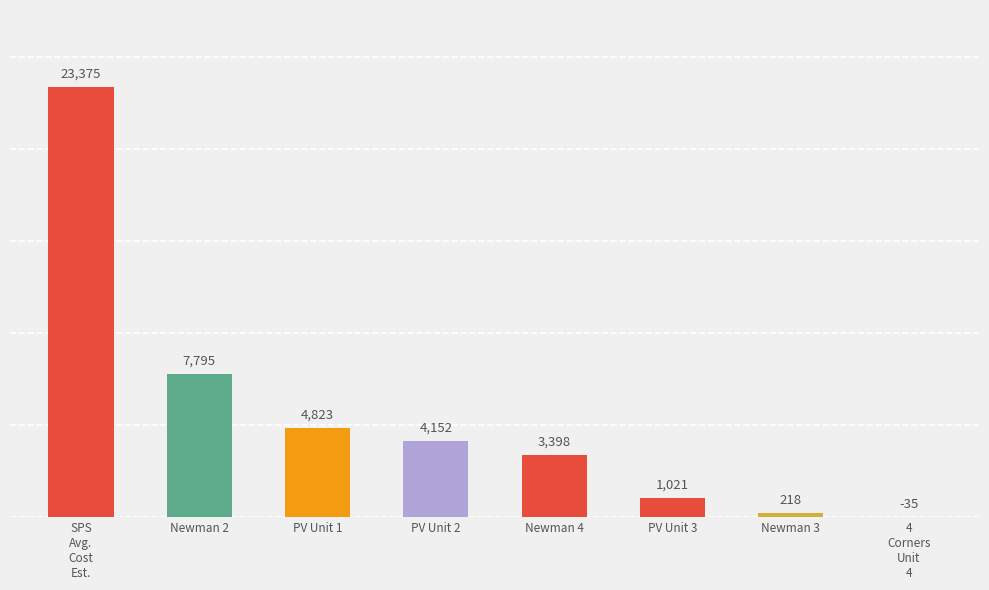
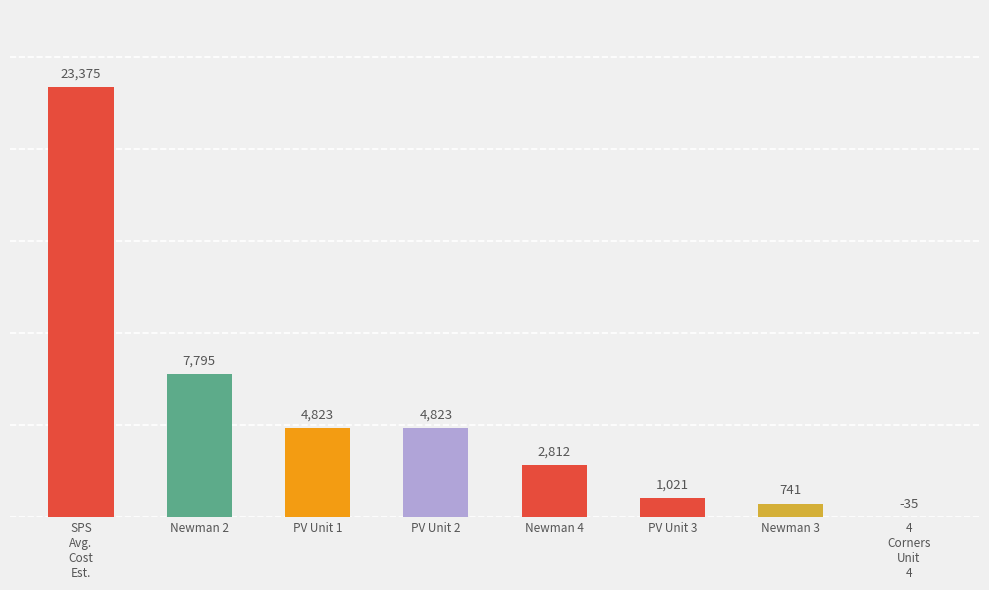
  {
    "SPS Avg. Cost Est.": "23,375",
    "Newman 2": "7,795",
    "PV Unit 1": "4,823",
-   "PV Unit 2": "4,152",
-   "Newman 4": "3,398",
+   "PV Unit 2": "4,823",
+   "Newman 4": "2,812",
    "PV Unit 3": "1,021",
-   "Newman 3": "218",
+   "Newman 3": "741",
    "4 Corners Unit 4": "-35"
  }
